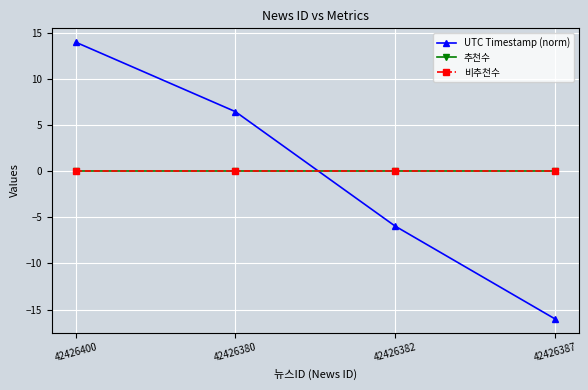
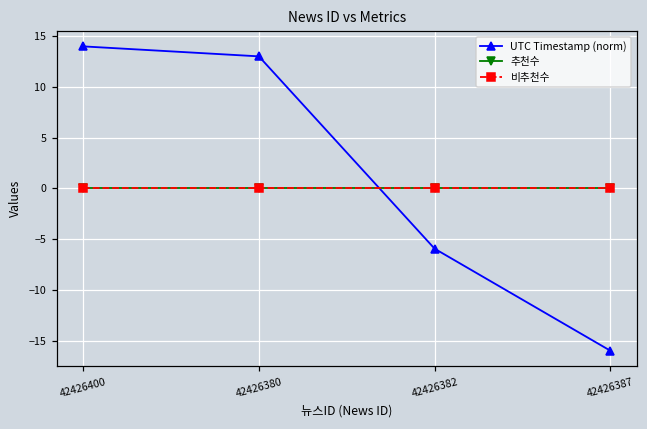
  {
    "UTC Timestamp (norm)": {
      "42426400": 14,
-     "42426380": 6,
+     "42426380": 13,
      "42426382": -6,
      "42426387": -16
    },
    "비추천수": {
      "42426400": 0,
      "42426380": 0,
      "42426382": 0,
      "42426387": 0
    }
  }
